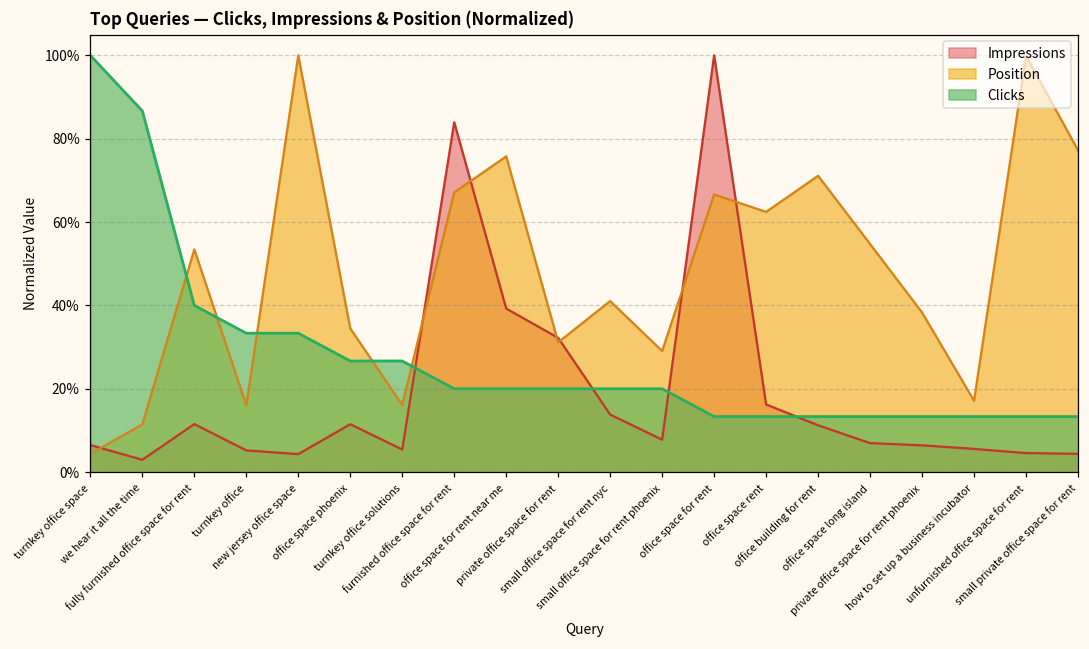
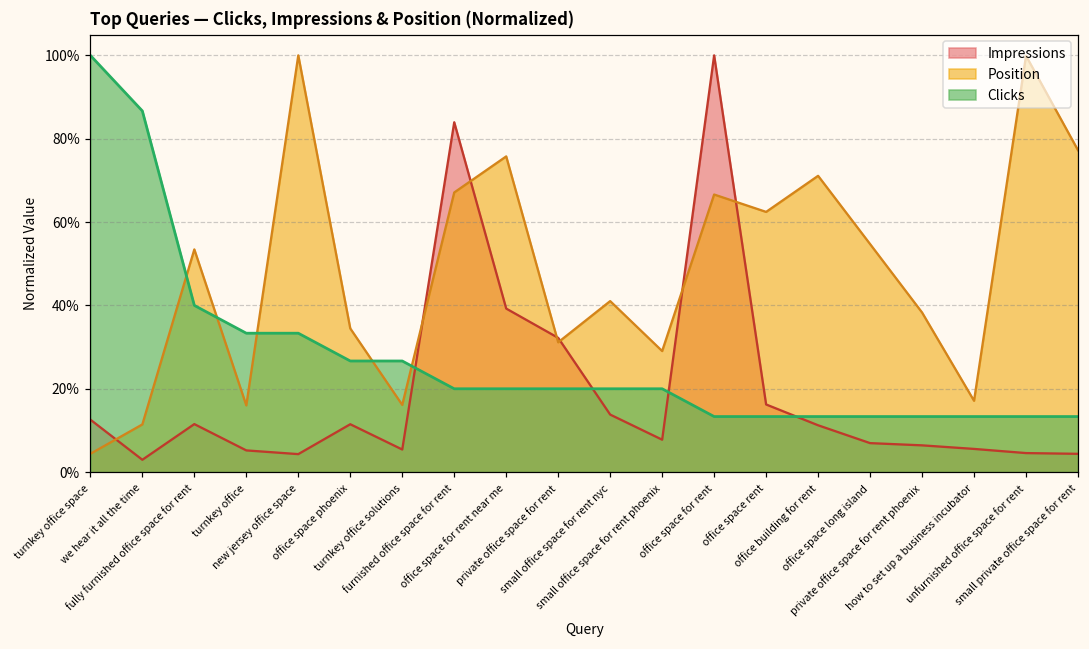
  {
    "Impressions": {
-     "turnkey office space": "6%",
+     "turnkey office space": "13%",
      "we hear it all the time": "3%",
      "fully furnished office space for rent": "12%",
      "turnkey office": "5%",
      "new jersey office space": "4%",
      "office space phoenix": "11%",
      "turnkey office solutions": "5%",
      "furnished office space for rent": "84%",
      "office space for rent near me": "39%",
      "private office space for rent": "32%",
      "small office space for rent nyc": "14%",
      "small office space for rent phoenix": "8%",
      "office space for rent": "100%",
      "office space rent": "16%",
      "office building for rent": "11%",
      "office space long island": "7%",
      "private office space for rent phoenix": "6%",
      "how to set up a business incubator": "6%",
      "unfurnished office space for rent": "5%",
      "small private office space for rent": "4%"
    },
    "Position": {
      "turnkey office space": "4%",
      "we hear it all the time": "11%",
      "fully furnished office space for rent": "53%",
      "turnkey office": "16%",
      "new jersey office space": "100%",
      "office space phoenix": "34%",
      "turnkey office solutions": "16%",
      "furnished office space for rent": "67%",
      "office space for rent near me": "76%",
      "private office space for rent": "31%",
      "small office space for rent nyc": "41%",
      "small office space for rent phoenix": "29%",
      "office space for rent": "67%",
      "office space rent": "62%",
      "office building for rent": "71%",
      "office space long island": "55%",
      "private office space for rent phoenix": "38%",
      "how to set up a business incubator": "17%",
      "small private office space for rent": "77%"
    },
    "Clicks": {
      "turnkey office space": "100%",
      "we hear it all the time": "87%",
      "fully furnished office space for rent": "40%",
      "turnkey office": "33%",
      "new jersey office space": "33%",
      "office space phoenix": "27%",
      "turnkey office solutions": "27%",
      "furnished office space for rent": "20%",
      "office space for rent near me": "20%",
      "private office space for rent": "20%",
      "small office space for rent nyc": "20%",
      "small office space for rent phoenix": "20%",
      "office space for rent": "13%",
      "office space rent": "13%",
      "office building for rent": "13%",
      "office space long island": "13%",
      "private office space for rent phoenix": "13%",
      "how to set up a business incubator": "13%",
      "unfurnished office space for rent": "13%",
      "small private office space for rent": "13%"
    }
  }
